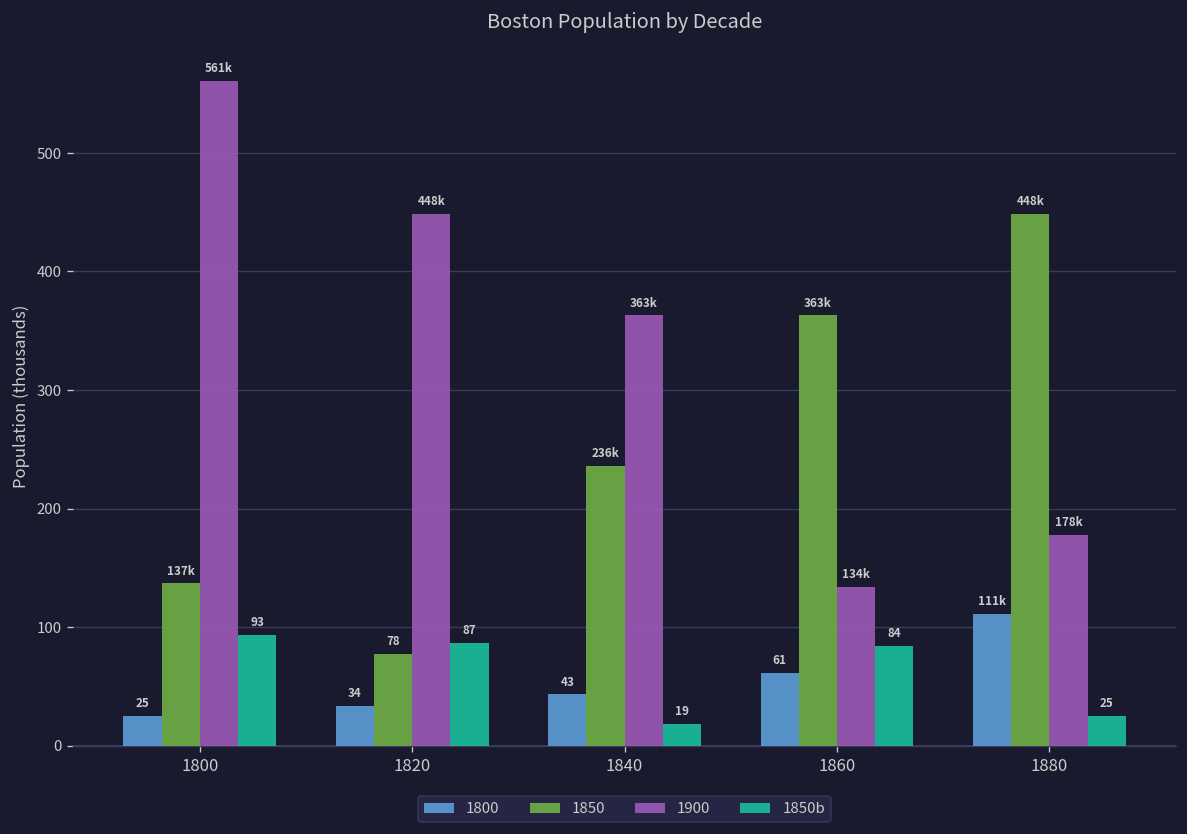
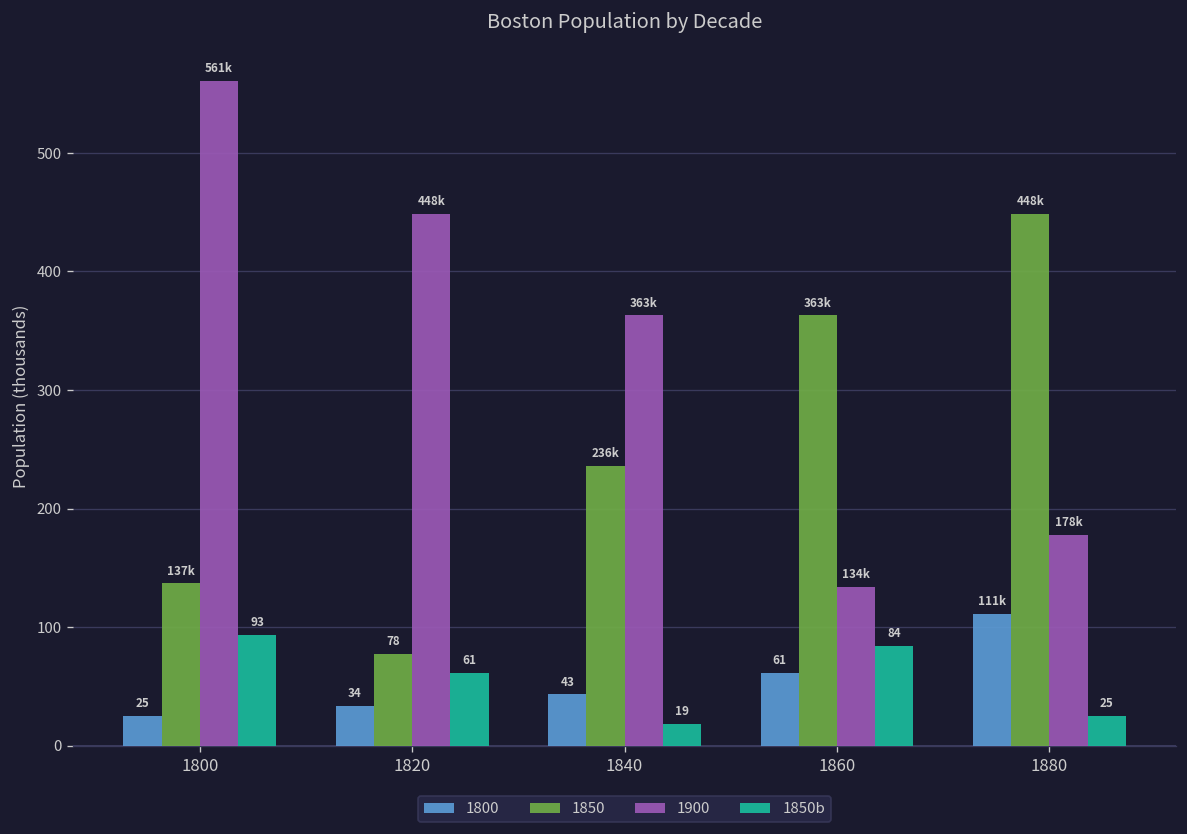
  {
    "1800": {
      "1800": "25",
      "1820": "34",
      "1840": "43",
      "1860": "61",
      "1880": "111k"
    },
    "1850": {
      "1800": "137k",
      "1820": "78",
      "1840": "236k",
      "1860": "363k",
      "1880": "448k"
    },
    "1900": {
      "1800": "561k",
      "1820": "448k",
      "1840": "363k",
      "1860": "134k",
      "1880": "178k"
    },
    "1850b": {
      "1800": "93",
-     "1820": "87",
+     "1820": "61",
      "1840": "19",
      "1860": "84",
      "1880": "25"
    }
  }
